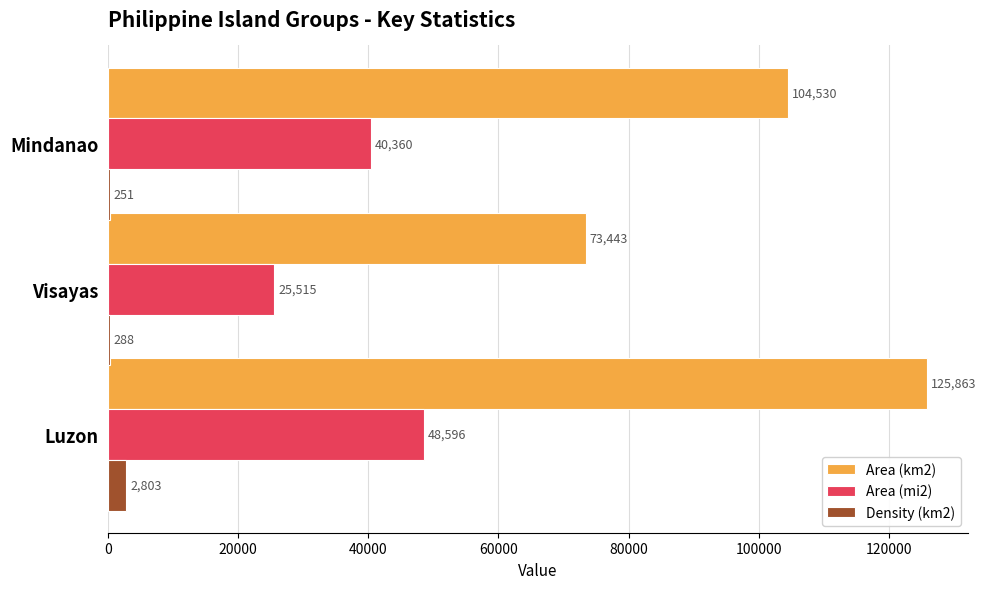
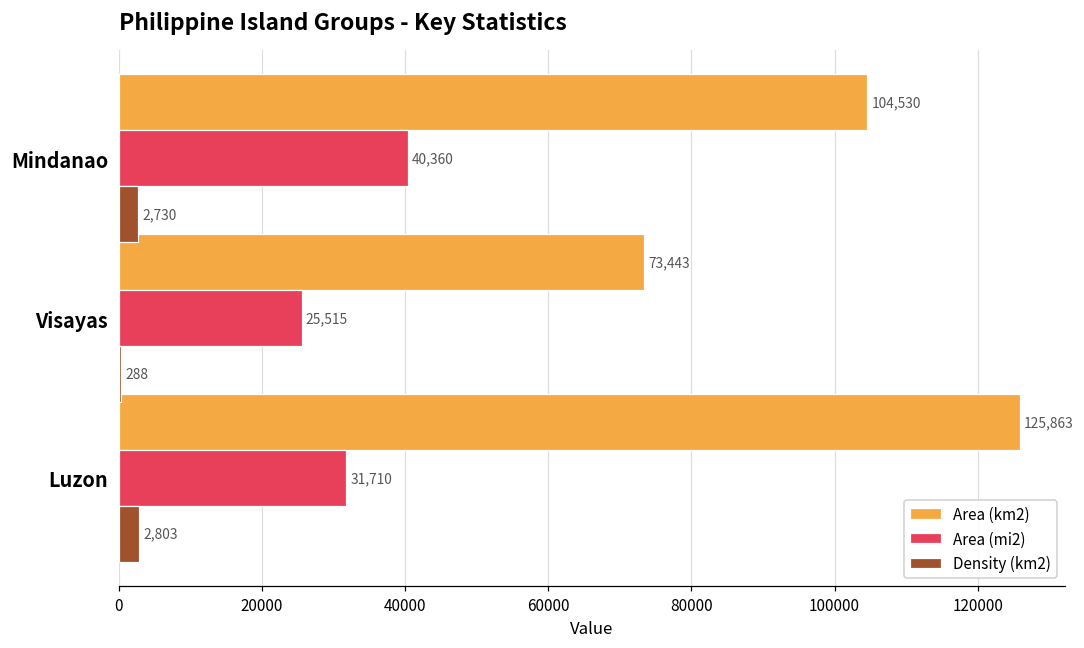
  {
    "Area (km2)": {
      "Mindanao": "104,530",
      "Visayas": "73,443",
      "Luzon": "125,863"
    },
    "Area (mi2)": {
      "Mindanao": "40,360",
      "Visayas": "25,515",
-     "Luzon": "48,596"
+     "Luzon": "31,710"
    },
    "Density (km2)": {
-     "Mindanao": "251",
+     "Mindanao": "2,730",
      "Visayas": "288",
      "Luzon": "2,803"
    }
  }
